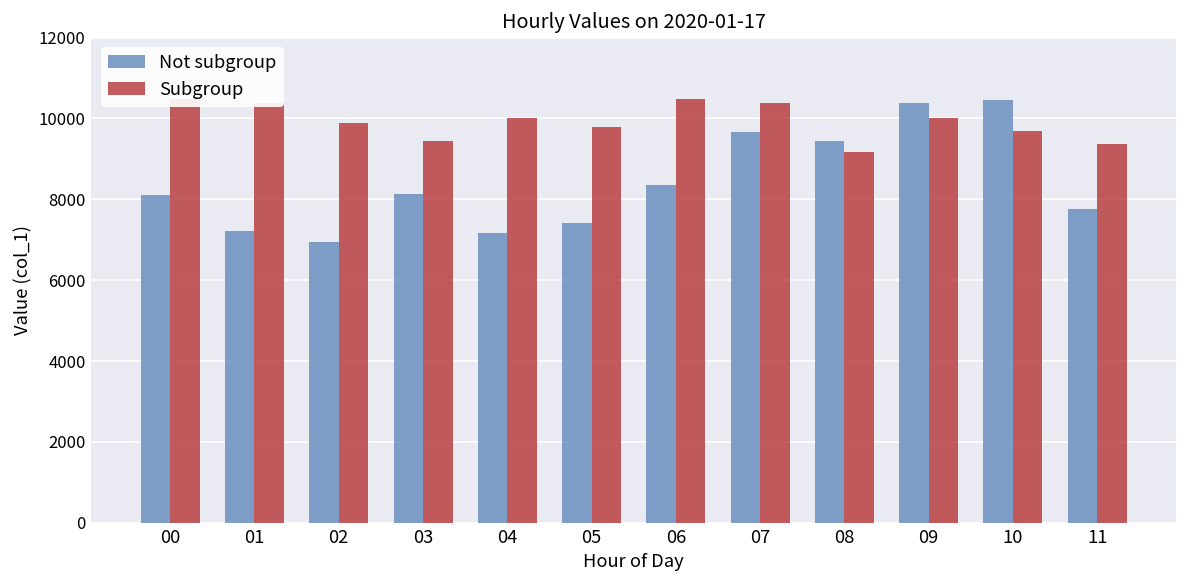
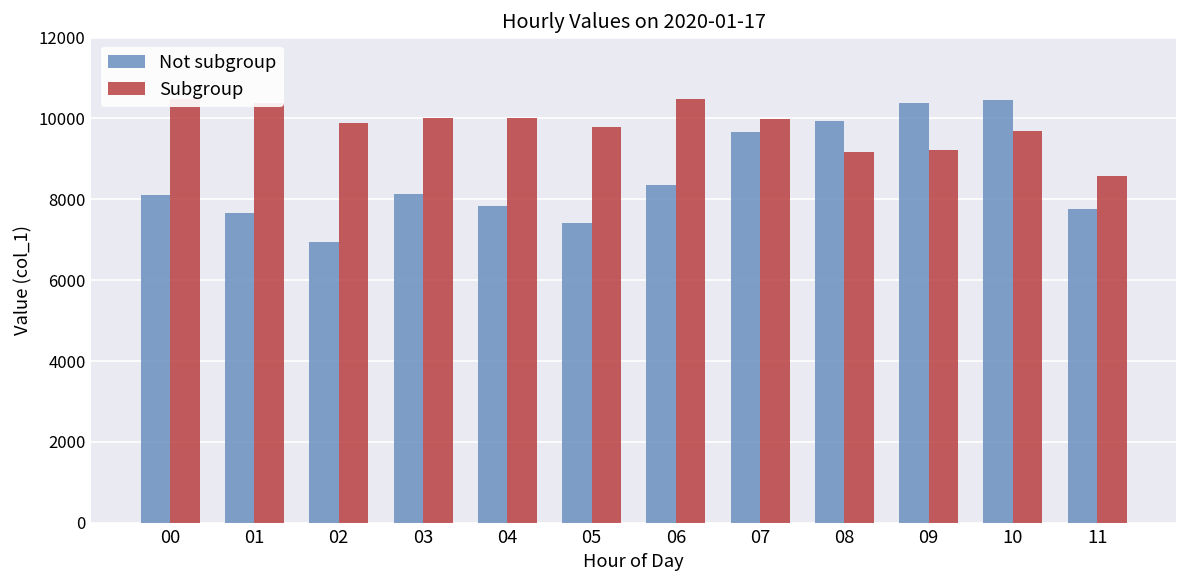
  {
    "Not subgroup": {
      "00": 8100,
-     "01": 7200,
+     "01": 7700,
      "02": 6900,
      "03": 8100,
-     "04": 7200,
+     "04": 7800,
      "05": 7400,
      "06": 8400,
      "07": 9700,
-     "08": 9400,
+     "08": 9900,
      "09": 10400,
      "10": 10500,
      "11": 7700
    },
    "Subgroup": {
      "02": 9900,
-     "03": 9400,
+     "03": 10000,
      "04": 10000,
      "05": 9800,
      "06": 10500,
-     "07": 10400,
+     "07": 10000,
      "08": 9200,
-     "09": 10000,
+     "09": 9200,
      "10": 9700,
-     "11": 9400
+     "11": 8600
    }
  }
